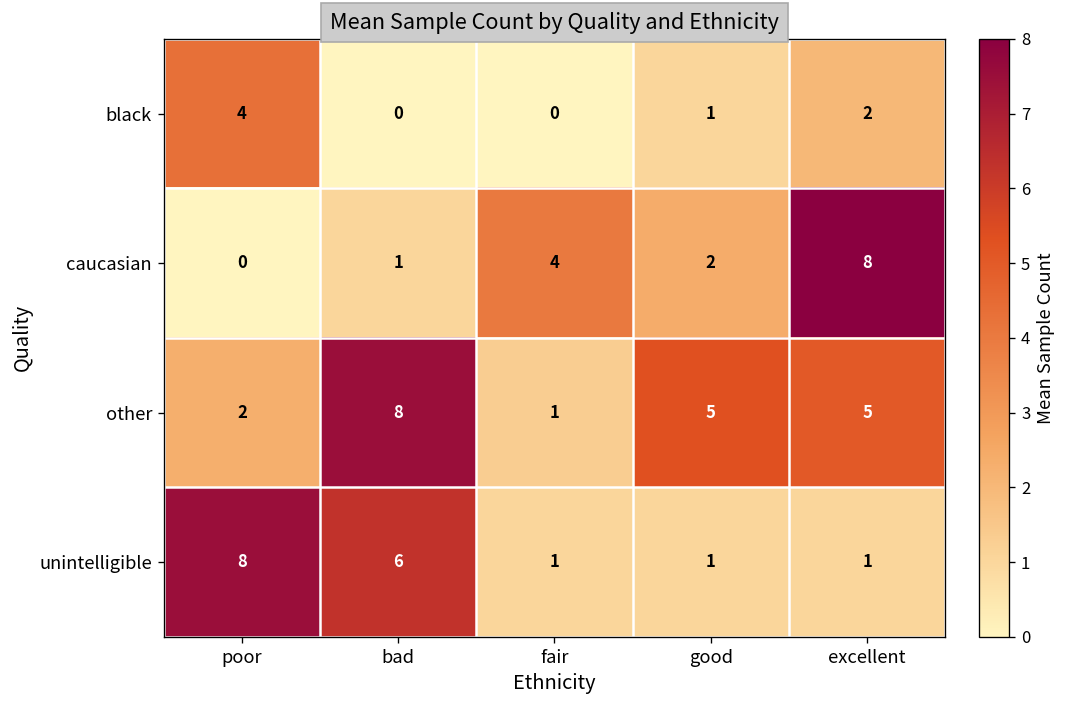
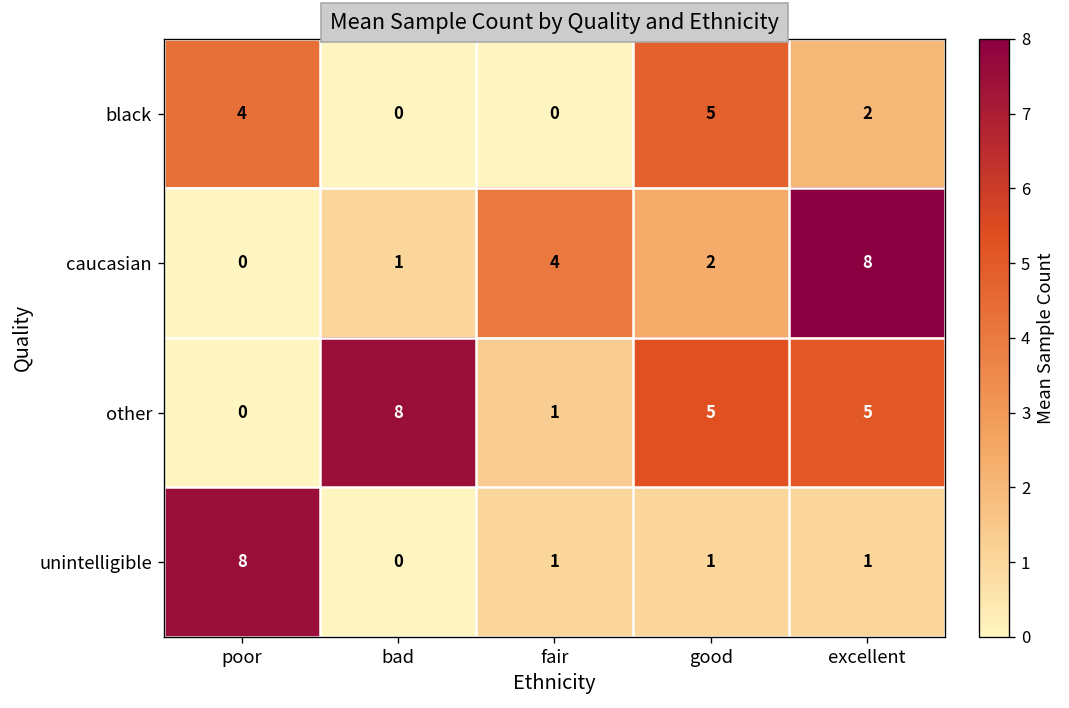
  {
    "black": {
      "poor": 4,
      "bad": 0,
      "fair": 0,
-     "good": 1,
+     "good": 5,
      "excellent": 2
    },
    "caucasian": {
      "poor": 0,
      "bad": 1,
      "fair": 4,
      "good": 2,
      "excellent": 8
    },
    "other": {
-     "poor": 2,
+     "poor": 0,
      "bad": 8,
      "fair": 1,
      "good": 5,
      "excellent": 5
    },
    "unintelligible": {
      "poor": 8,
-     "bad": 6,
+     "bad": 0,
      "fair": 1,
      "good": 1,
      "excellent": 1
    }
  }
